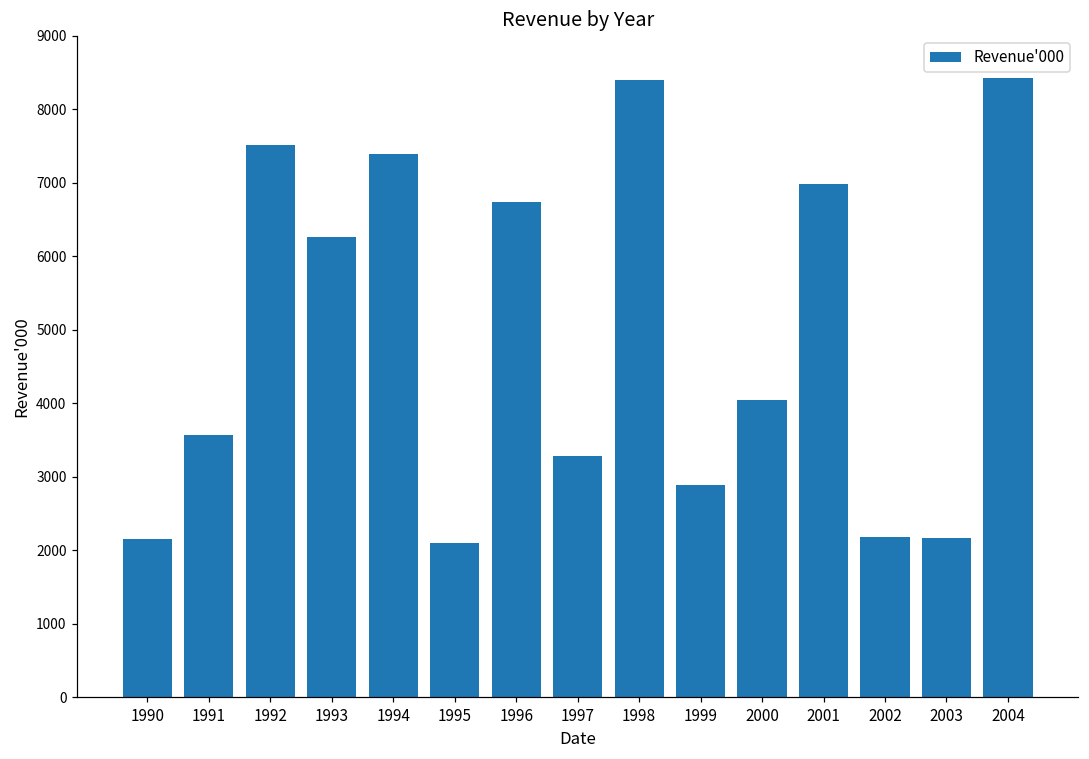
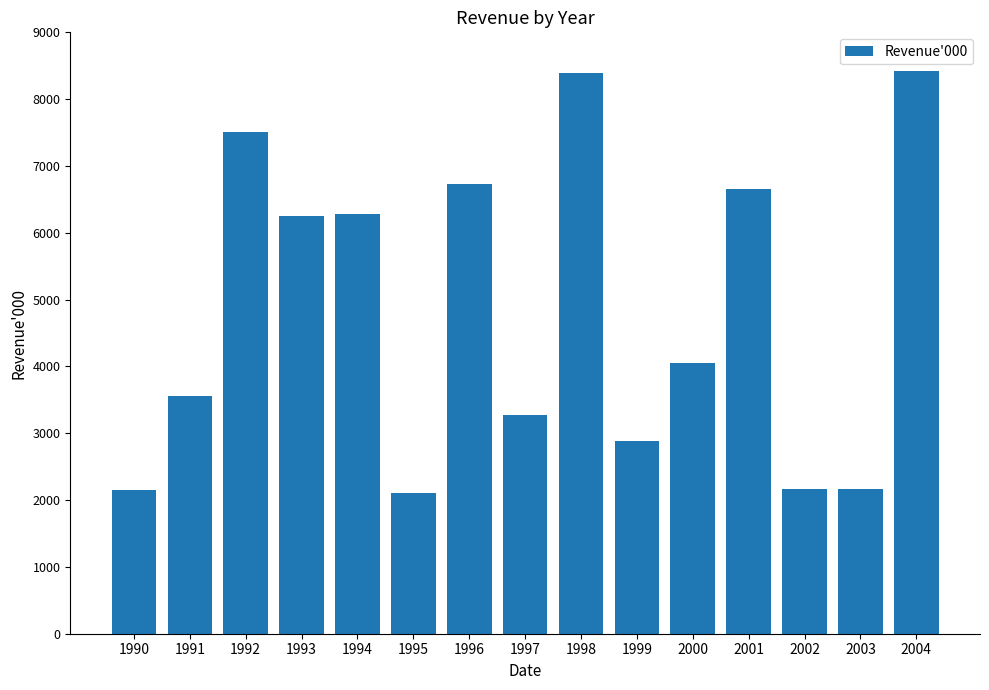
  {
    "1990": 2200,
    "1991": 3600,
    "1992": 7500,
    "1993": 6300,
-   "1994": 7400,
+   "1994": 6300,
    "1995": 2100,
    "1996": 6700,
    "1997": 3300,
    "1998": 8400,
    "1999": 2900,
    "2000": 4000,
-   "2001": 7000,
+   "2001": 6700,
    "2002": 2200,
    "2003": 2200,
    "2004": 8400
  }
